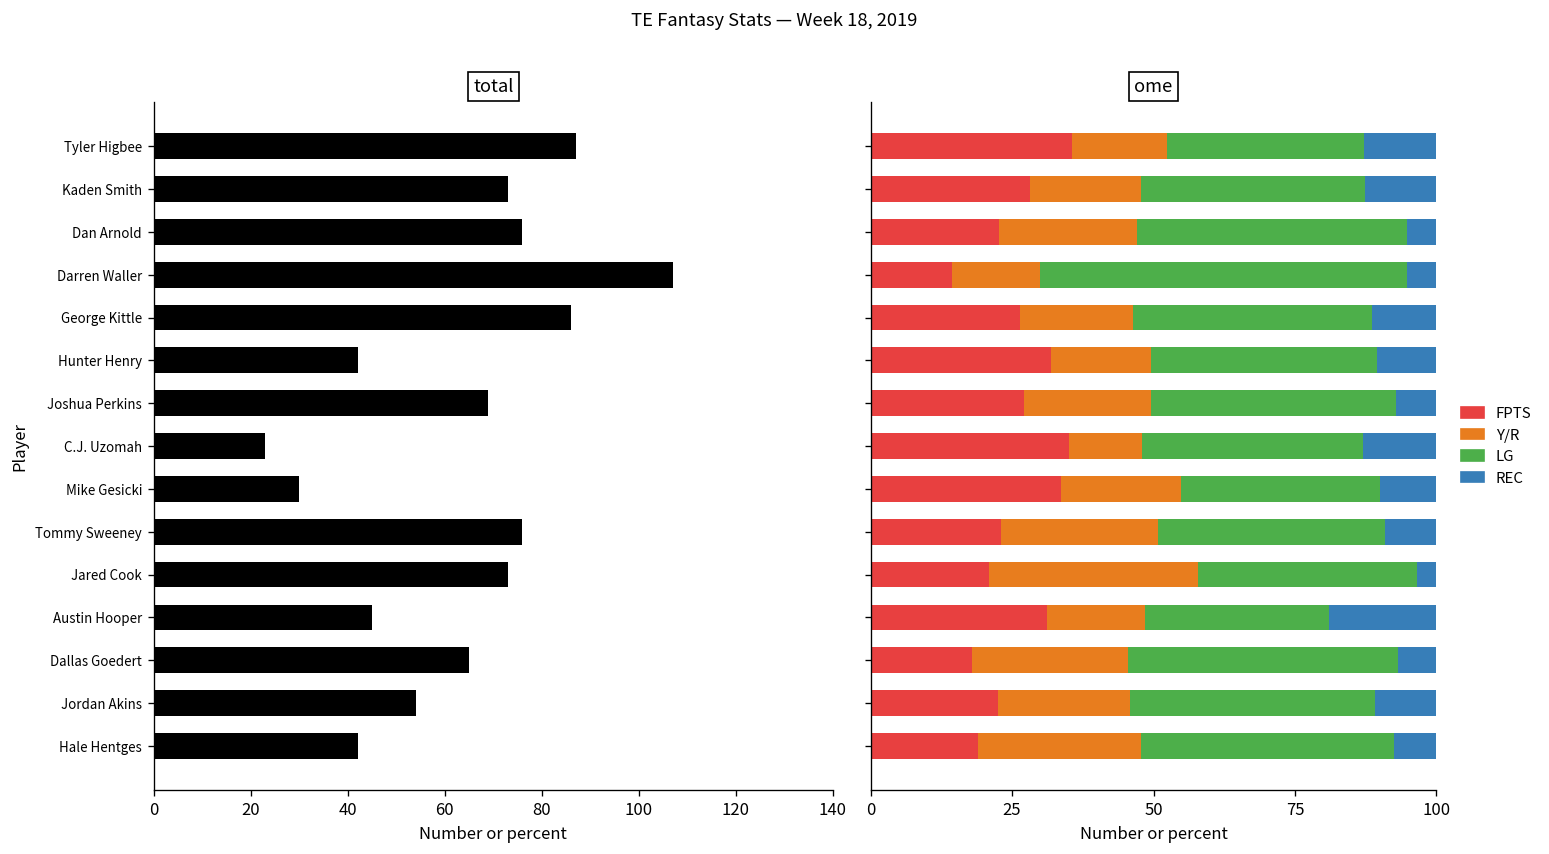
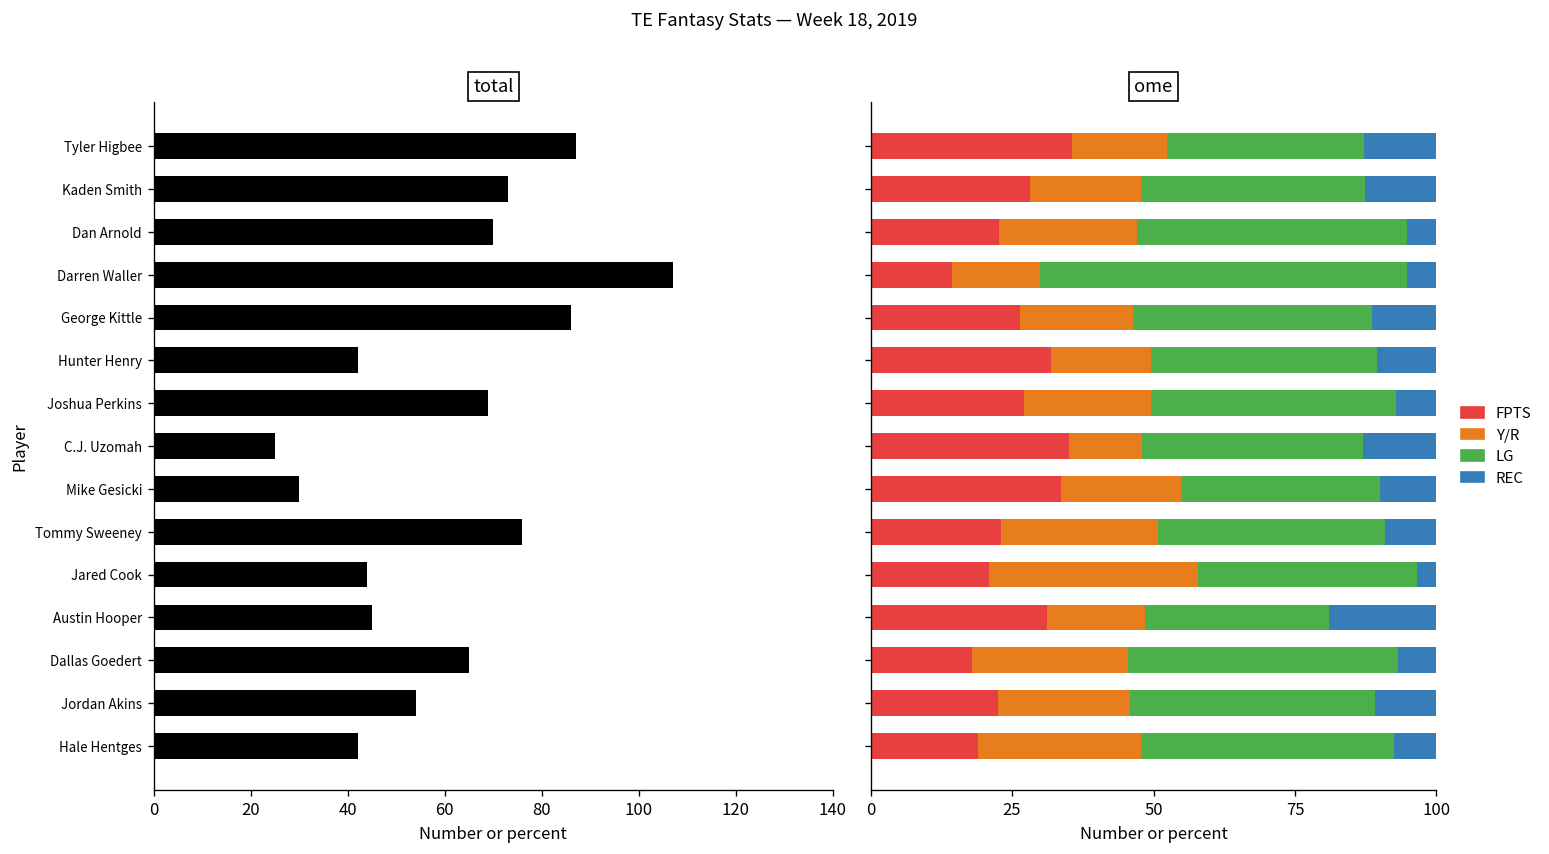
  {
    "total": {
      "Tyler Higbee": 87,
      "Kaden Smith": 73,
-     "Dan Arnold": 76,
+     "Dan Arnold": 70,
      "Darren Waller": 107,
      "George Kittle": 86,
      "Hunter Henry": 42,
      "Joshua Perkins": 69,
-     "C.J. Uzomah": 23,
+     "C.J. Uzomah": 25,
      "Mike Gesicki": 30,
      "Tommy Sweeney": 76,
-     "Jared Cook": 73,
+     "Jared Cook": 44,
      "Austin Hooper": 45,
      "Dallas Goedert": 65,
      "Jordan Akins": 54,
      "Hale Hentges": 42
    }
  }
